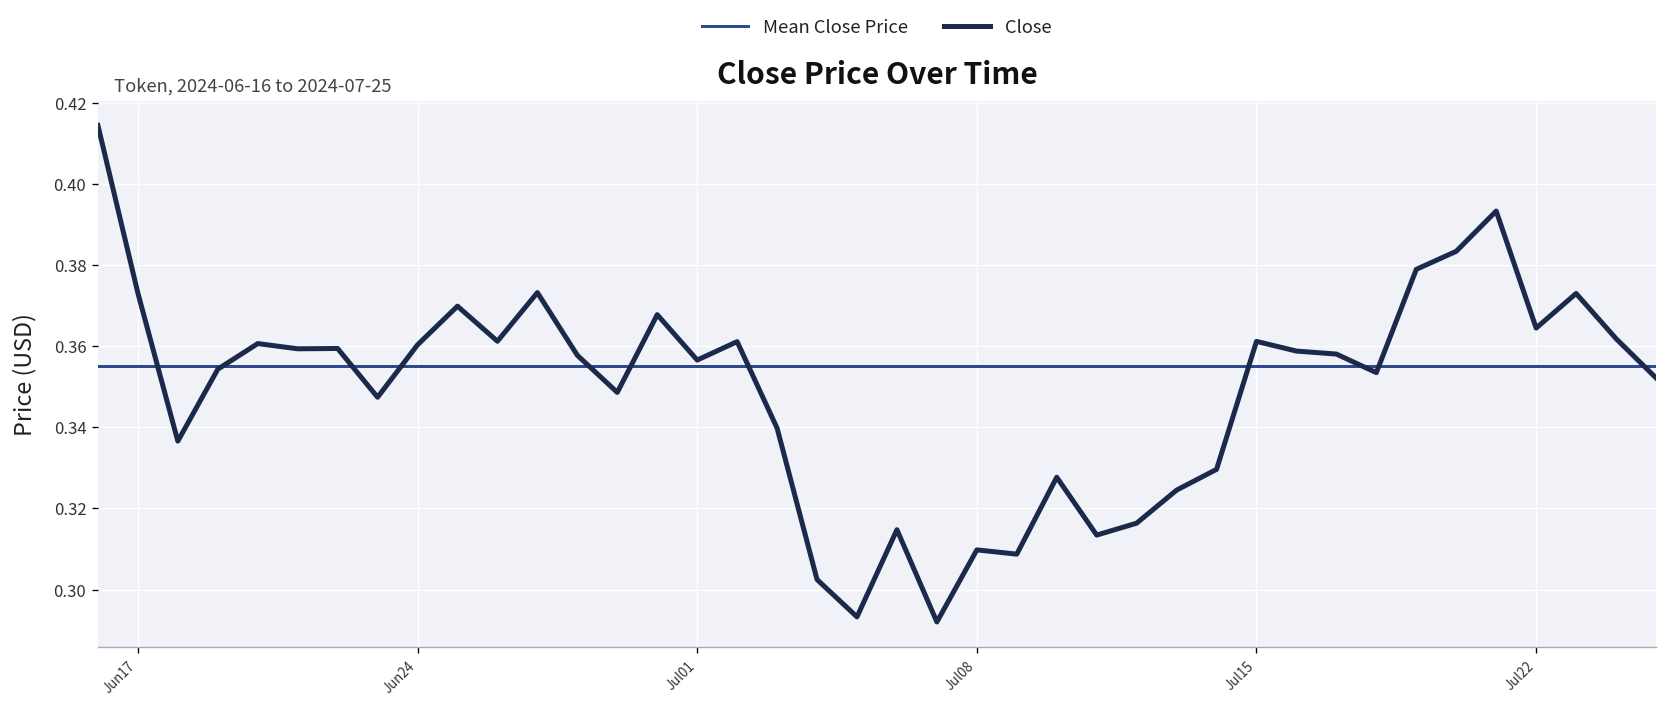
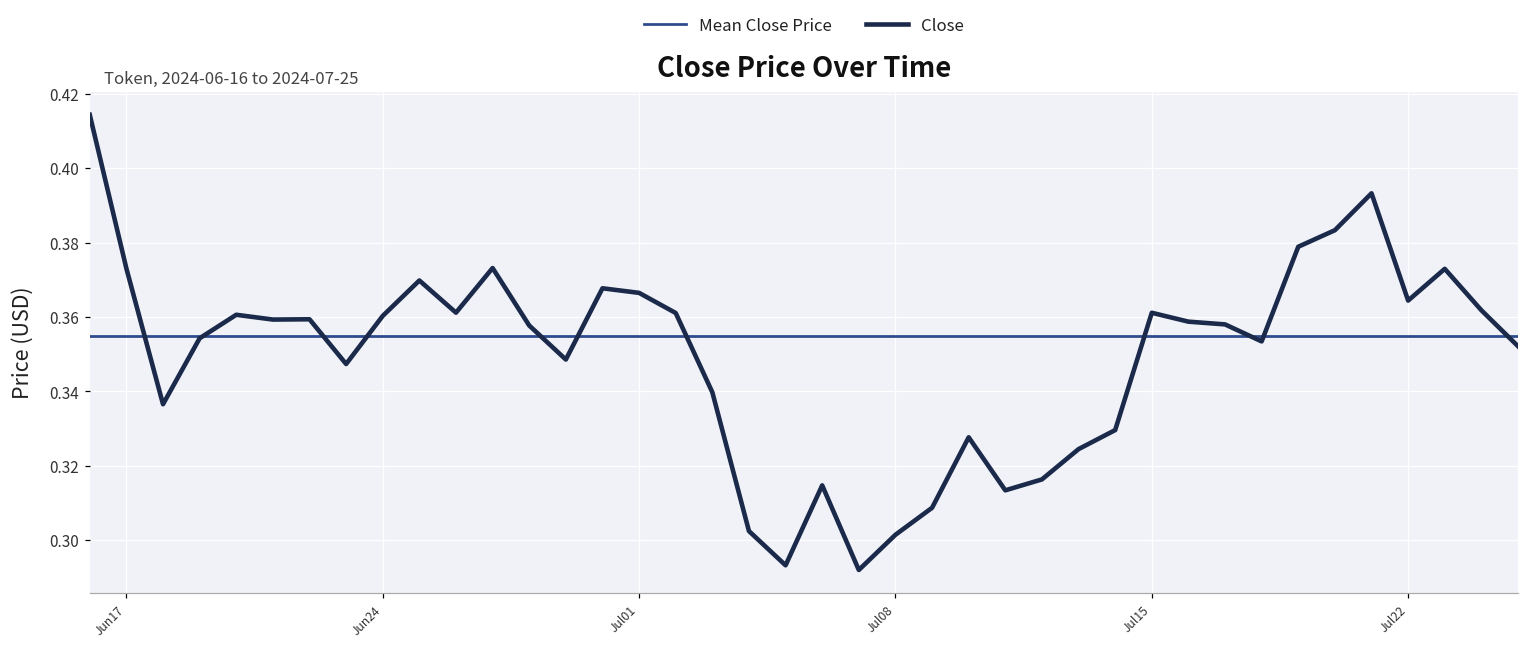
  {
    "Jun17": 0.373,
    "Jun24": 0.360,
-   "Jul01": 0.357,
-   "Jul08": 0.310,
+   "Jul01": 0.367,
+   "Jul08": 0.301,
    "Jul15": 0.361,
    "Jul22": 0.364
  }
